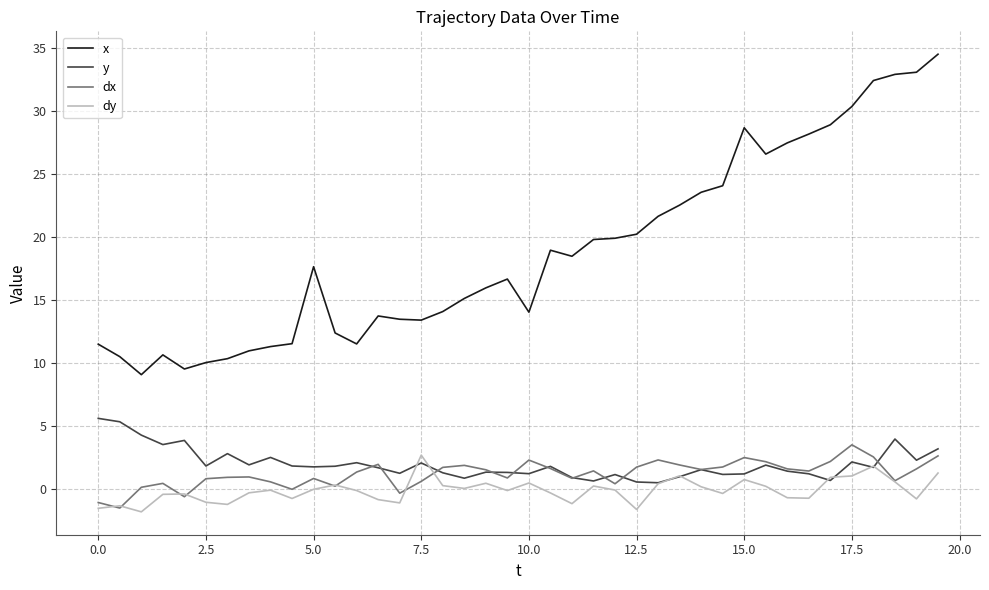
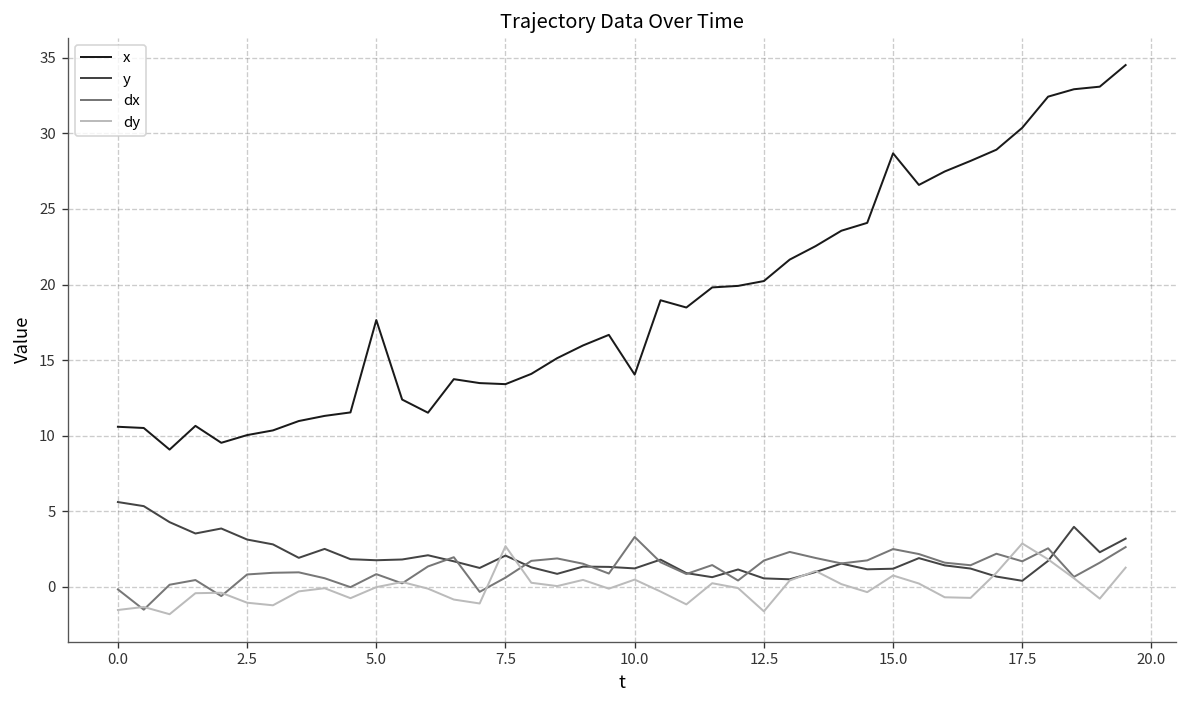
  {
    "x": {
-     "0.0": 11.5,
+     "0.0": 10.6,
      "2.5": 10.0,
      "5.0": 17.7,
      "7.5": 13.4,
      "10.0": 14.0,
      "12.5": 20.2,
      "15.0": 28.7,
      "17.5": 30.4
    },
    "y": {
      "0.0": 5.6,
-     "2.5": 1.8,
+     "2.5": 3.1,
      "5.0": 1.8,
      "7.5": 2.1,
      "10.0": 1.2,
      "12.5": 0.6,
      "15.0": 1.2,
-     "17.5": 2.2
+     "17.5": 0.4
    },
    "dx": {
-     "0.0": -1.1,
+     "0.0": -0.2,
      "2.5": 0.8,
      "5.0": 0.8,
      "7.5": 0.6,
-     "10.0": 2.3,
+     "10.0": 3.3,
      "12.5": 1.7,
      "15.0": 2.5,
-     "17.5": 3.5
+     "17.5": 1.7
    },
    "dy": {
      "0.0": -1.5,
      "2.5": -1.1,
      "5.0": 0.0,
      "7.5": 2.7,
      "10.0": 0.5,
      "12.5": -1.6,
      "15.0": 0.8,
-     "17.5": 1.0
+     "17.5": 2.9
    }
  }
